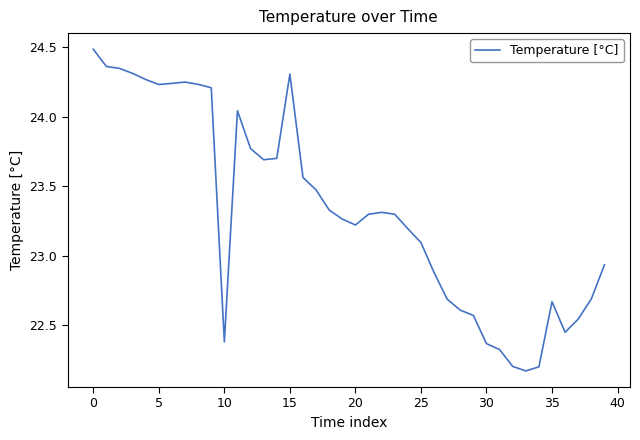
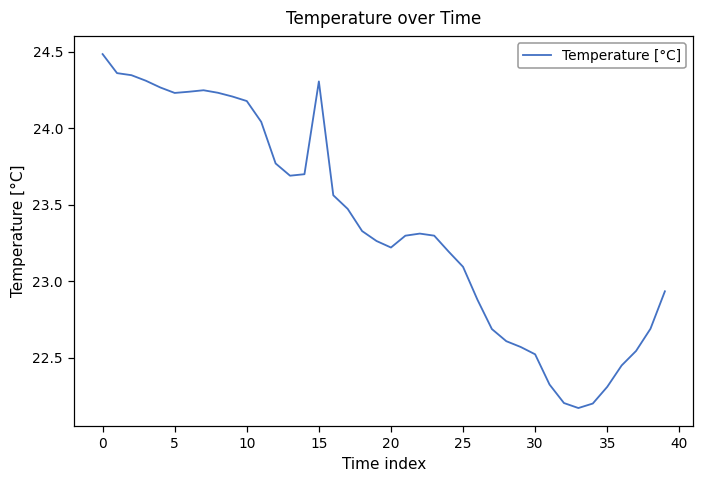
  {
    "0": 24.48,
    "5": 24.23,
-   "10": 22.38,
+   "10": 24.18,
    "15": 24.31,
    "20": 23.22,
    "25": 23.09,
-   "30": 22.37,
-   "35": 22.67
+   "30": 22.52,
+   "35": 22.31
  }
